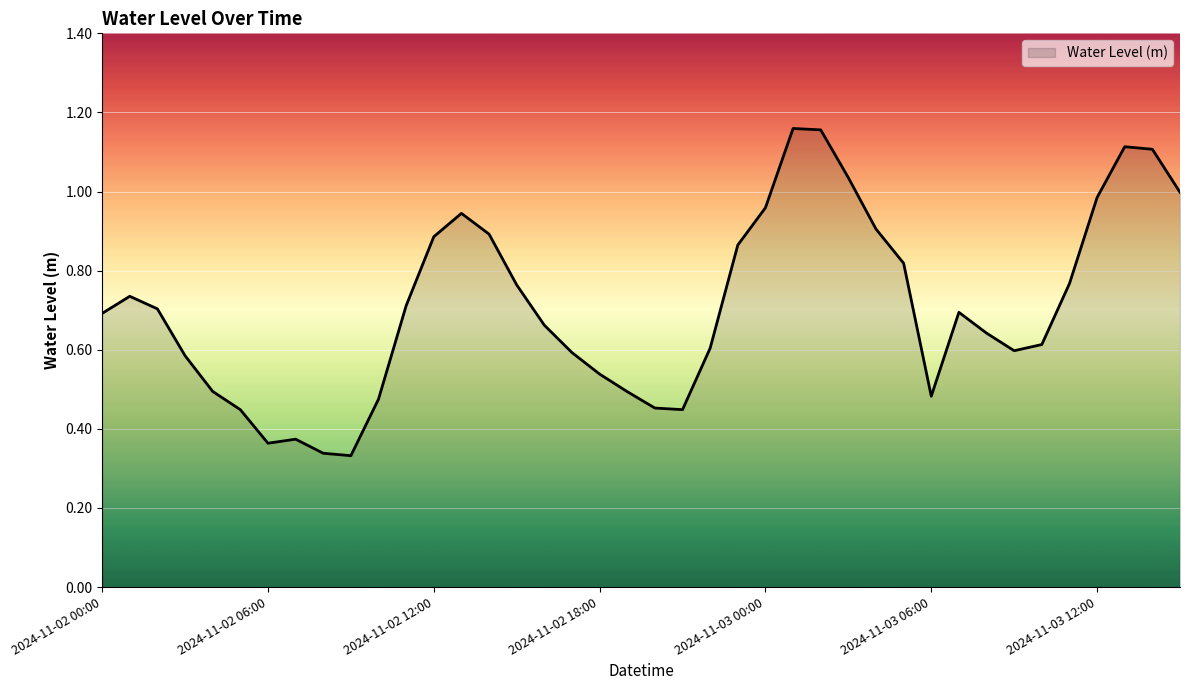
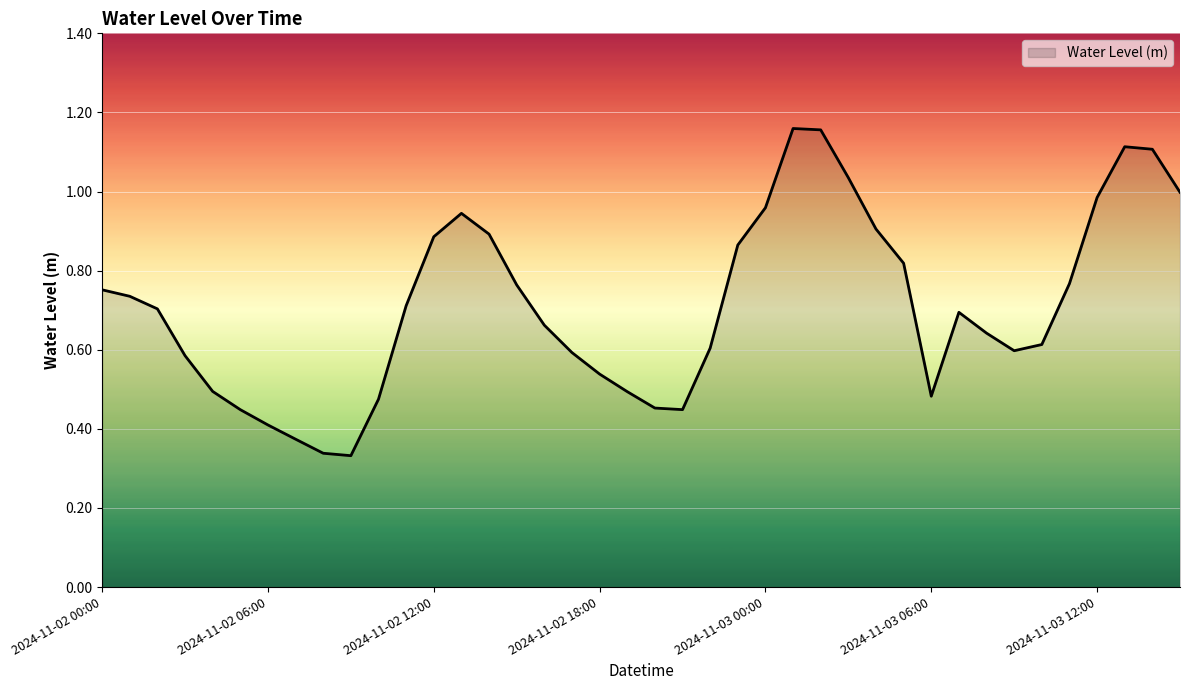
  {
-   "2024-11-02 00:00": 0.69,
-   "2024-11-02 06:00": 0.36,
+   "2024-11-02 00:00": 0.75,
+   "2024-11-02 06:00": 0.41,
    "2024-11-02 12:00": 0.89,
    "2024-11-02 18:00": 0.54,
    "2024-11-03 00:00": 0.96,
    "2024-11-03 06:00": 0.48,
    "2024-11-03 12:00": 0.98
  }
